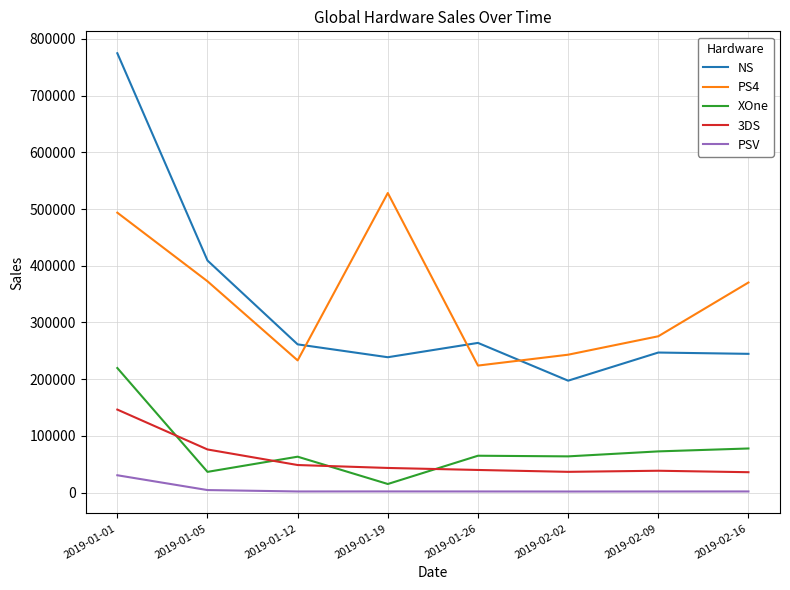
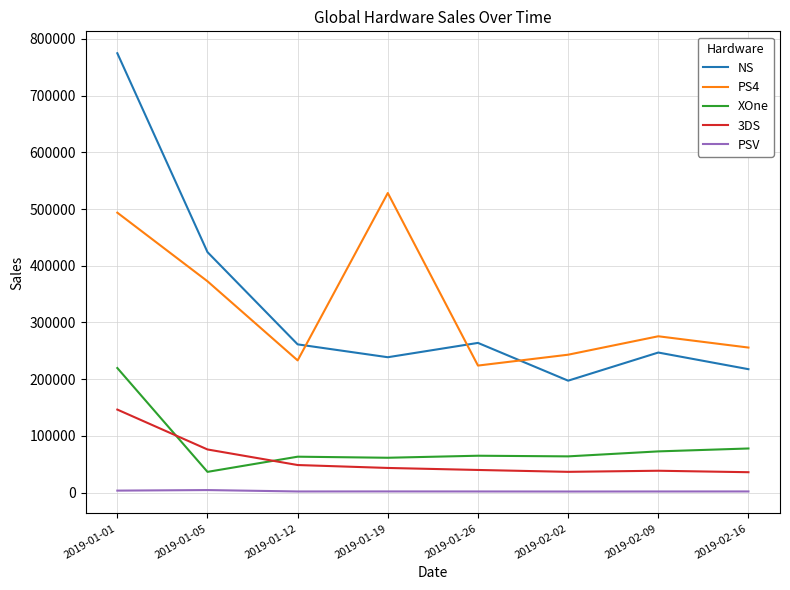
  {
    "NS": {
      "2019-01-01": 770000,
-     "2019-01-05": 410000,
+     "2019-01-05": 420000,
      "2019-01-12": 260000,
      "2019-01-19": 240000,
      "2019-01-26": 260000,
      "2019-02-02": 200000,
      "2019-02-09": 250000,
-     "2019-02-16": 240000
+     "2019-02-16": 220000
    },
    "PS4": {
      "2019-01-01": 490000,
      "2019-01-05": 370000,
      "2019-01-12": 230000,
      "2019-01-19": 530000,
      "2019-01-26": 220000,
      "2019-02-02": 240000,
      "2019-02-09": 280000,
-     "2019-02-16": 370000
+     "2019-02-16": 260000
    },
    "XOne": {
      "2019-01-01": 220000,
      "2019-01-05": 40000,
      "2019-01-12": 60000,
-     "2019-01-19": 20000,
+     "2019-01-19": 60000,
      "2019-01-26": 60000,
      "2019-02-02": 60000,
      "2019-02-09": 70000,
      "2019-02-16": 80000
    },
    "3DS": {
      "2019-01-01": 150000,
      "2019-01-05": 80000,
      "2019-01-12": 50000,
      "2019-01-19": 40000,
      "2019-01-26": 40000,
      "2019-02-02": 40000,
      "2019-02-09": 40000,
      "2019-02-16": 40000
    },
    "PSV": {
-     "2019-01-01": 30000,
+     "2019-01-01": 0,
      "2019-01-05": 0,
      "2019-01-12": 0,
      "2019-01-19": 0,
      "2019-01-26": 0,
      "2019-02-02": 0,
      "2019-02-09": 0,
      "2019-02-16": 0
    }
  }
